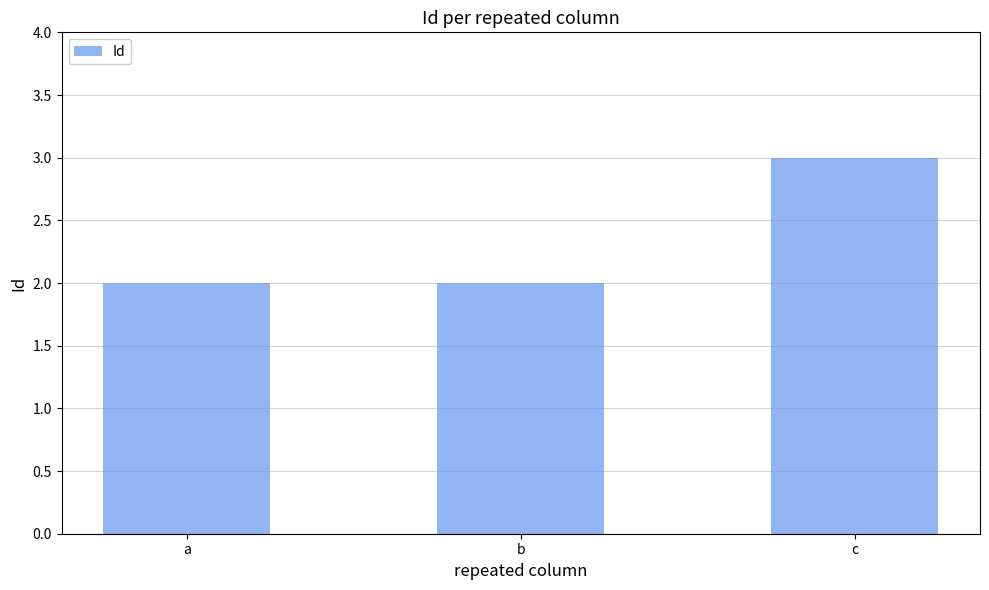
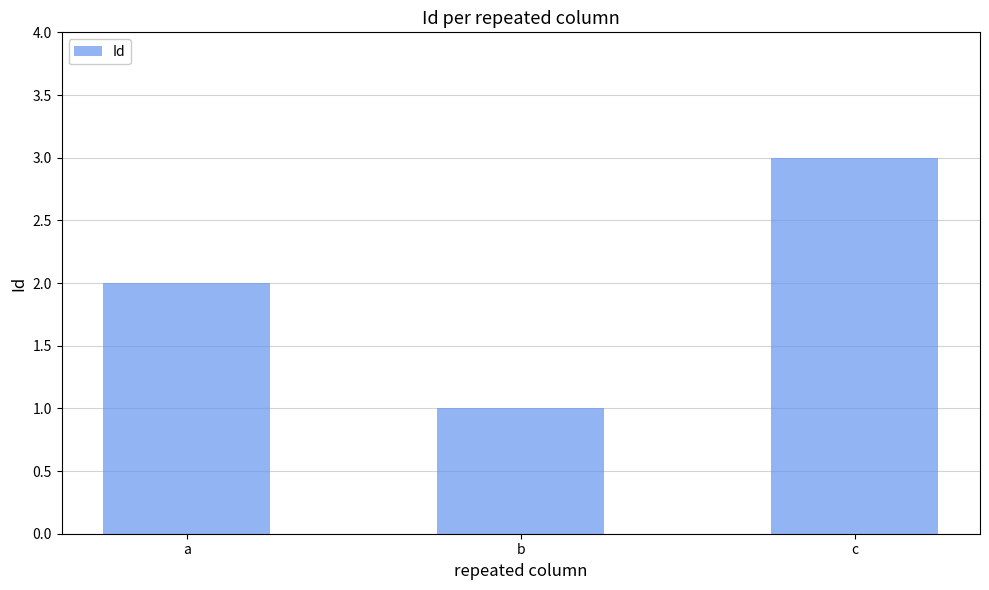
  {
    "a": 2,
-   "b": 2,
+   "b": 1,
    "c": 3
  }
